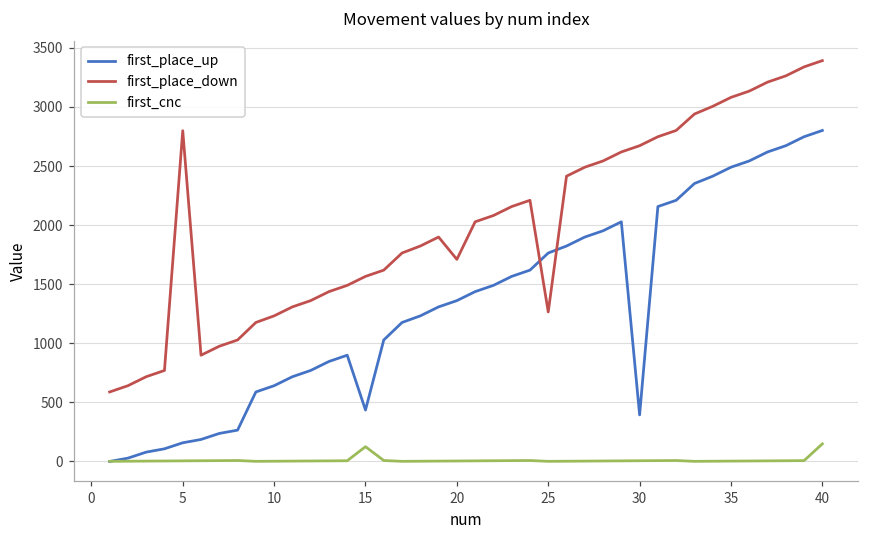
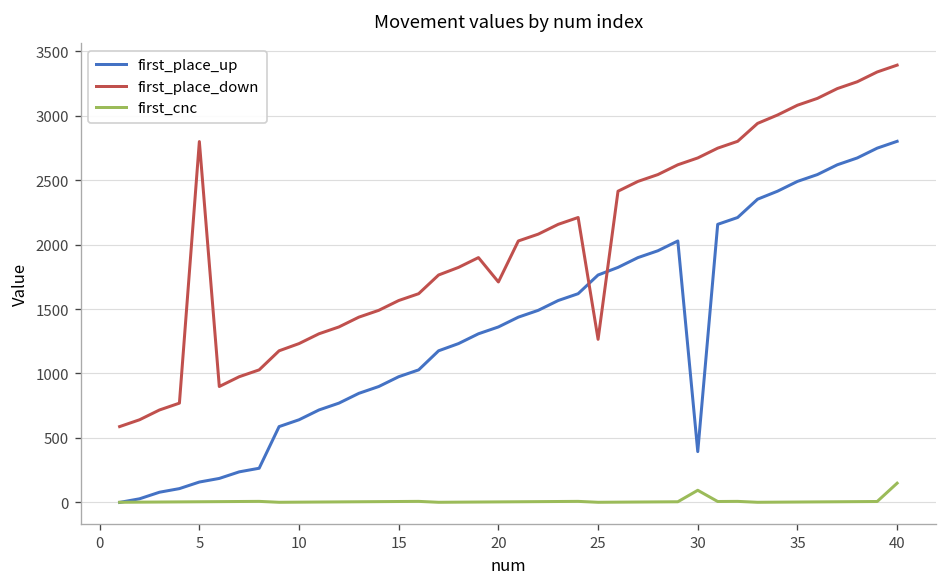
  {
    "first_place_up": {
      "5": 160,
      "10": 640,
-     "15": 440,
+     "15": 980,
      "20": 1360,
      "25": 1760,
      "30": 390,
      "35": 2490,
      "40": 2800
    },
    "first_place_down": {
      "5": 2800,
      "10": 1230,
      "15": 1570,
      "20": 1710,
      "25": 1270,
      "30": 2670,
      "35": 3080,
      "40": 3390
    },
    "first_cnc": {
      "5": 10,
      "10": 0,
-     "15": 130,
+     "15": 10,
      "20": 0,
      "25": 0,
-     "30": 10,
+     "30": 90,
      "35": 0,
      "40": 150
    }
  }
